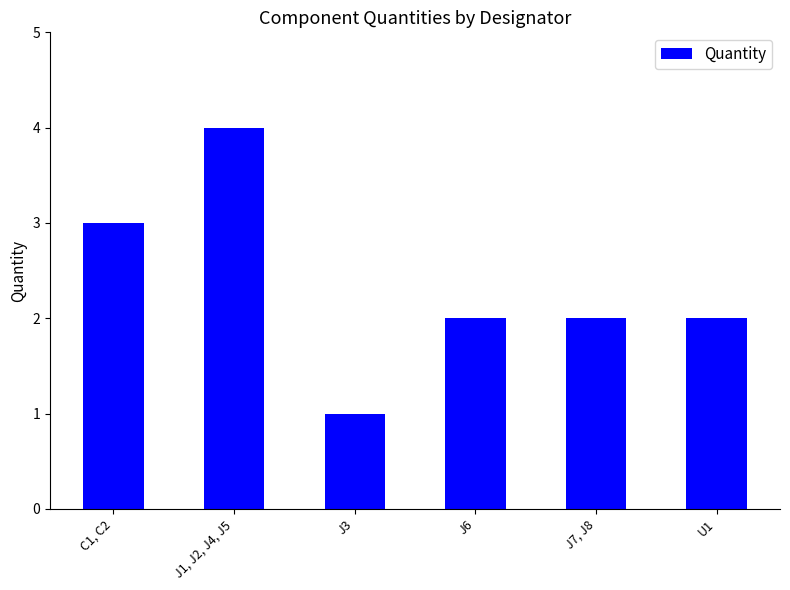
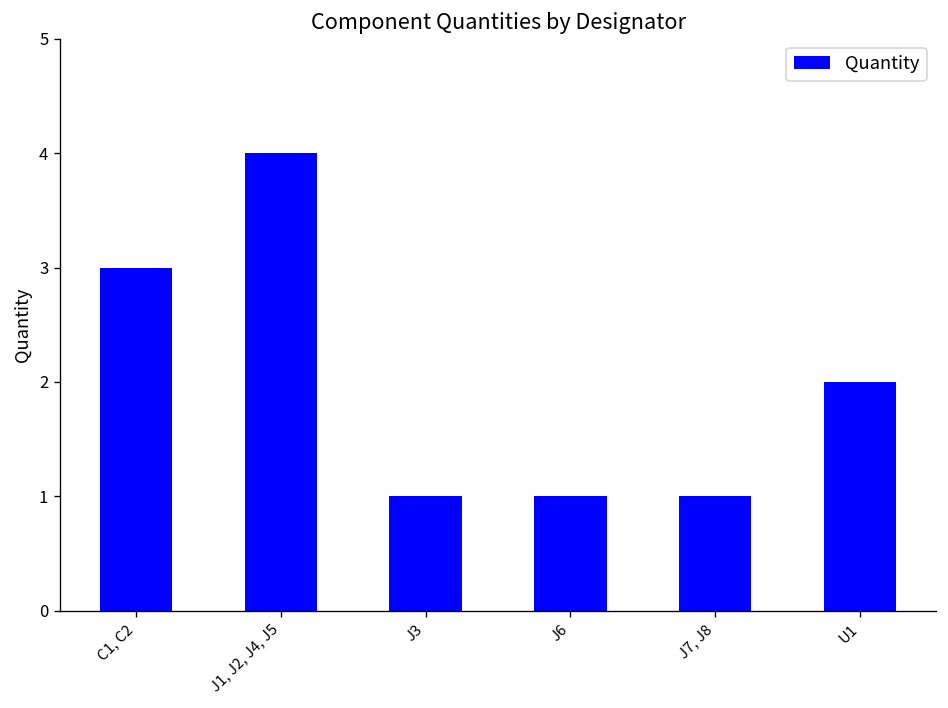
  {
    "C1, C2": 3,
    "J1, J2, J4, J5": 4,
    "J3": 1,
-   "J6": 2,
-   "J7, J8": 2,
+   "J6": 1,
+   "J7, J8": 1,
    "U1": 2
  }
